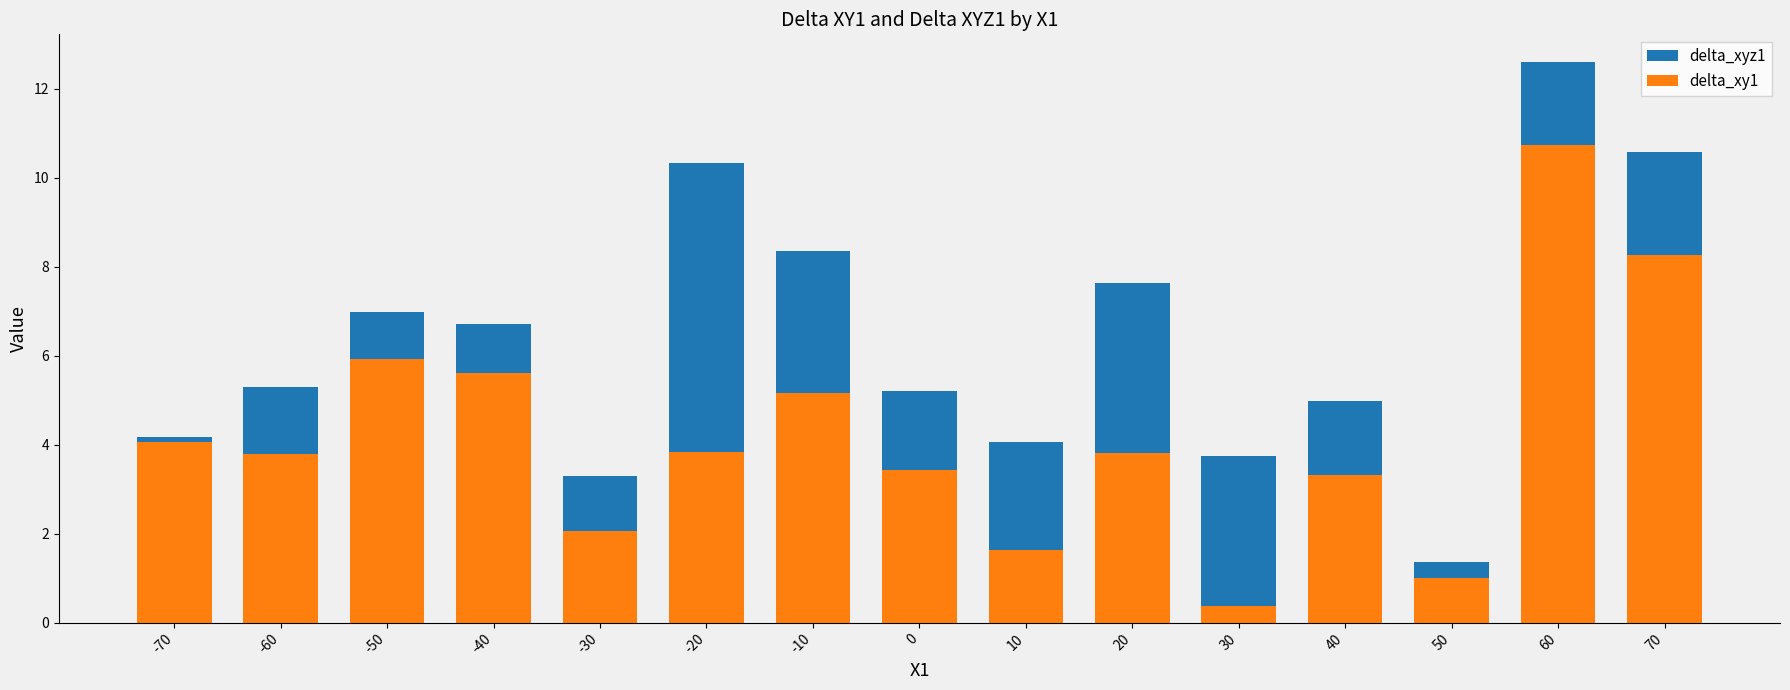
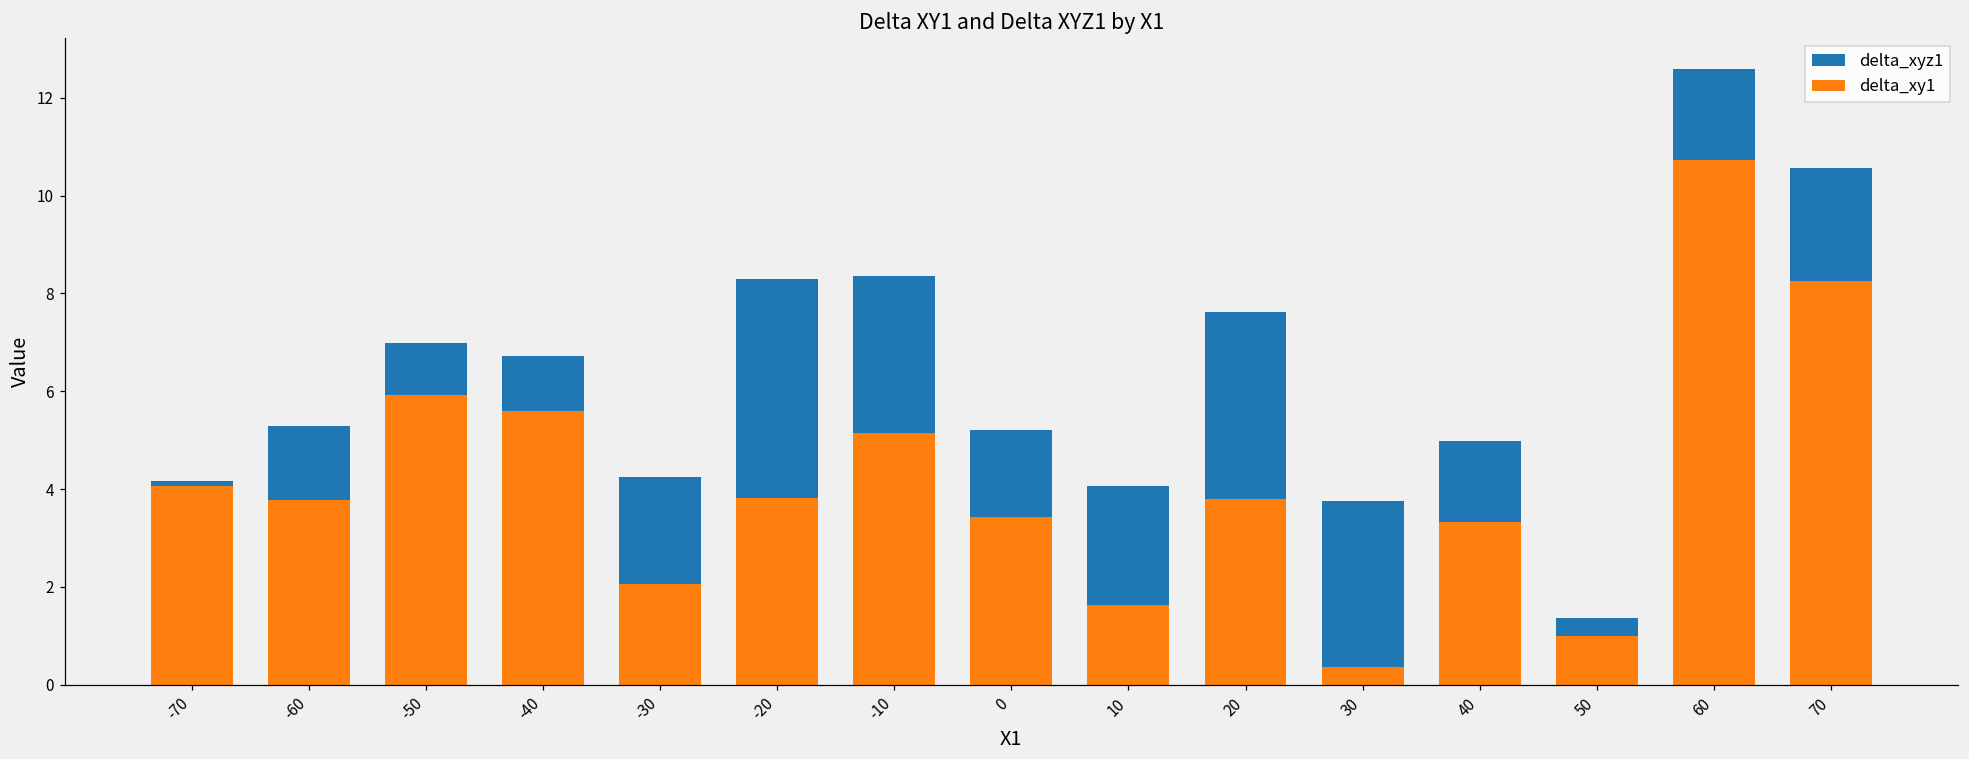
  {
    "delta_xyz1": {
      "-70": 4.2,
      "-60": 5.3,
      "-50": 7.0,
      "-40": 6.7,
-     "-30": 3.3,
-     "-20": 10.3,
+     "-30": 4.3,
+     "-20": 8.3,
      "-10": 8.4,
      "0": 5.2,
      "10": 4.1,
      "20": 7.6,
      "30": 3.8,
      "40": 5.0,
      "50": 1.4,
      "60": 12.6,
      "70": 10.6
    }
  }
